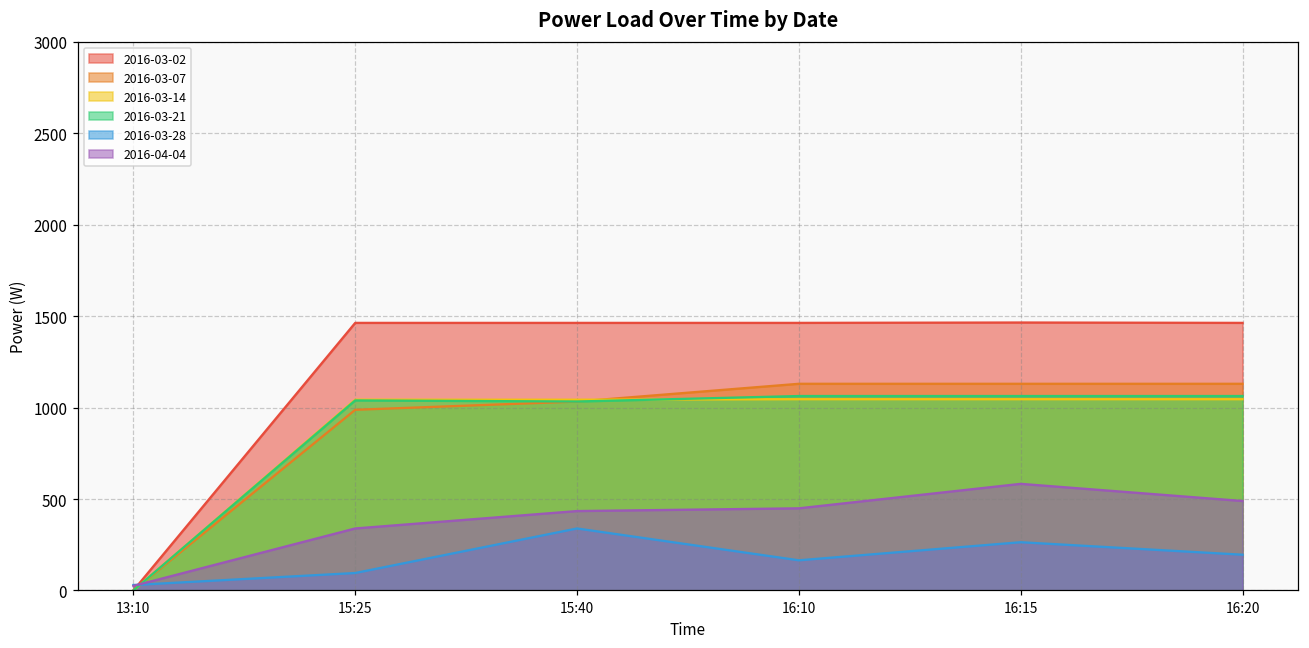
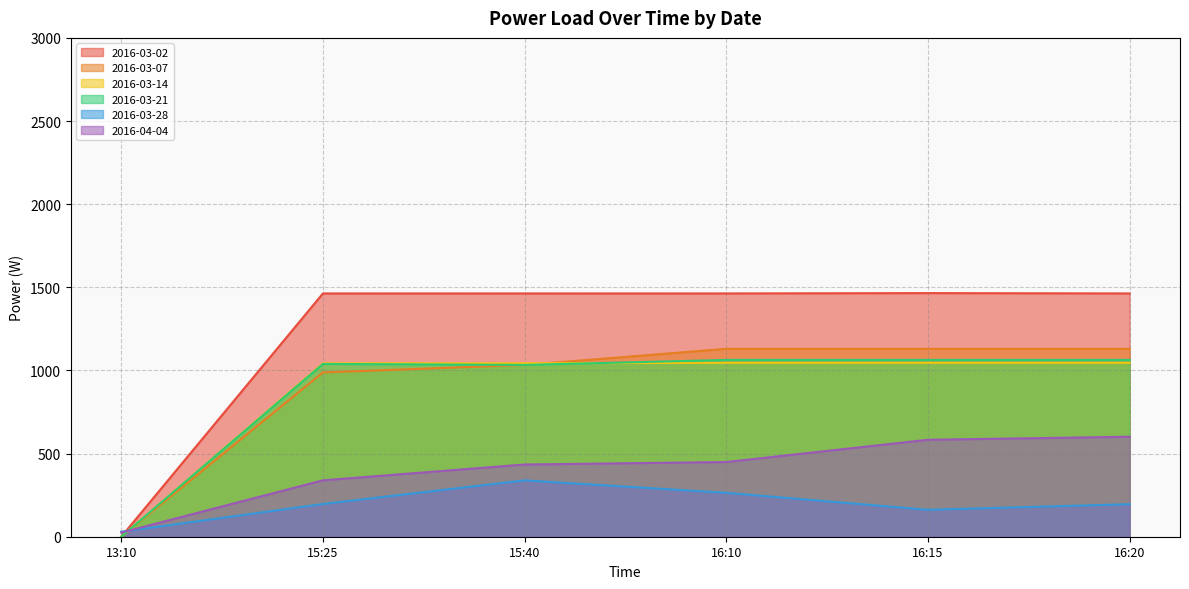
  {
    "2016-03-14": {
      "16:10": 1050,
      "16:15": 1050,
      "16:20": 1050
    },
    "2016-03-21": {
      "16:10": 1060,
      "16:15": 1060,
      "16:20": 1060
    },
    "2016-03-28": {
-     "15:25": 100,
+     "15:25": 200,
      "15:40": 340,
-     "16:10": 170,
-     "16:15": 260,
+     "16:10": 260,
+     "16:15": 160,
      "16:20": 200
    },
    "2016-04-04": {
      "15:25": 340,
      "15:40": 430,
      "16:10": 450,
      "16:15": 580,
-     "16:20": 490
+     "16:20": 600
    }
  }
